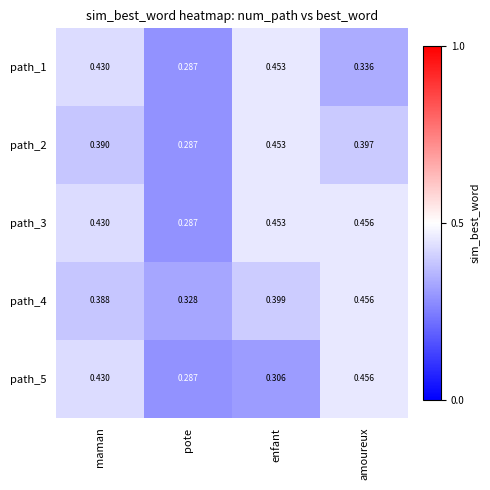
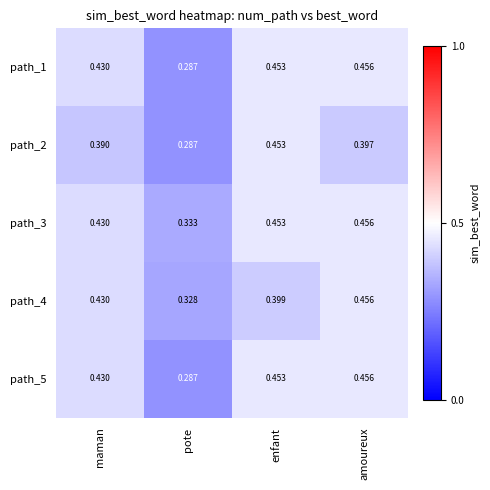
  {
    "path_1": {
      "maman": 0.430,
      "pote": 0.287,
      "enfant": 0.453,
-     "amoureux": 0.336
+     "amoureux": 0.456
    },
    "path_2": {
      "maman": 0.390,
      "pote": 0.287,
      "enfant": 0.453,
      "amoureux": 0.397
    },
    "path_3": {
      "maman": 0.430,
-     "pote": 0.287,
+     "pote": 0.333,
      "enfant": 0.453,
      "amoureux": 0.456
    },
    "path_4": {
-     "maman": 0.388,
+     "maman": 0.430,
      "pote": 0.328,
      "enfant": 0.399,
      "amoureux": 0.456
    },
    "path_5": {
      "maman": 0.430,
      "pote": 0.287,
-     "enfant": 0.306,
+     "enfant": 0.453,
      "amoureux": 0.456
    }
  }
